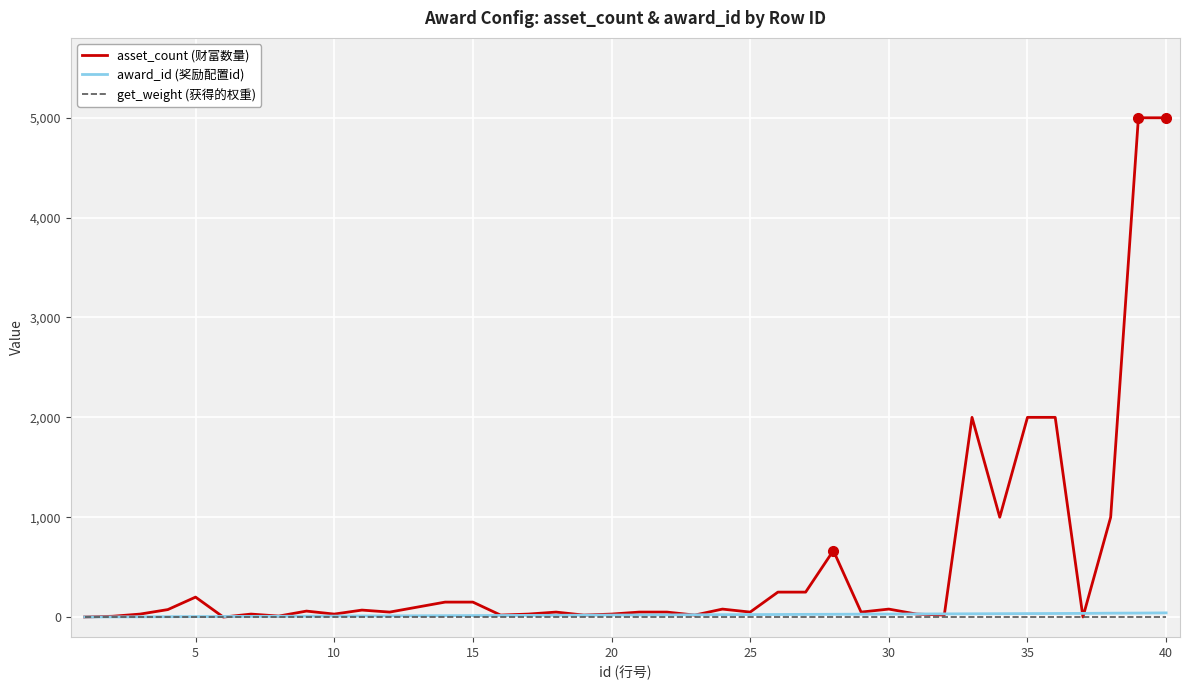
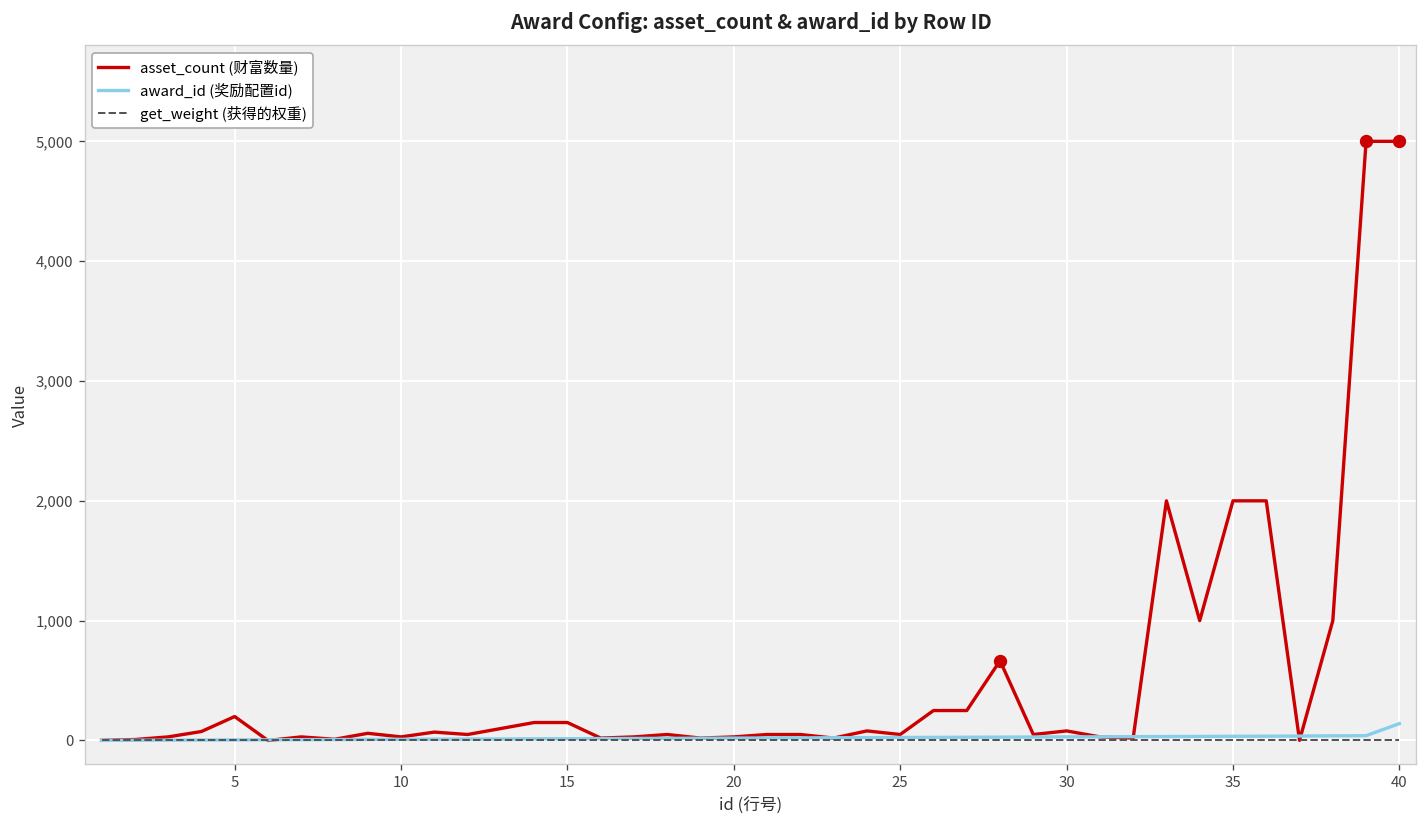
  {
    "award_id (奖励配置id)": {
      "30": 0,
      "35": 0,
-     "40": 0
+     "40": 100
    },
    "get_weight (获得的权重)": {
      "30": 0,
      "35": 0,
      "40": 0
    }
  }
